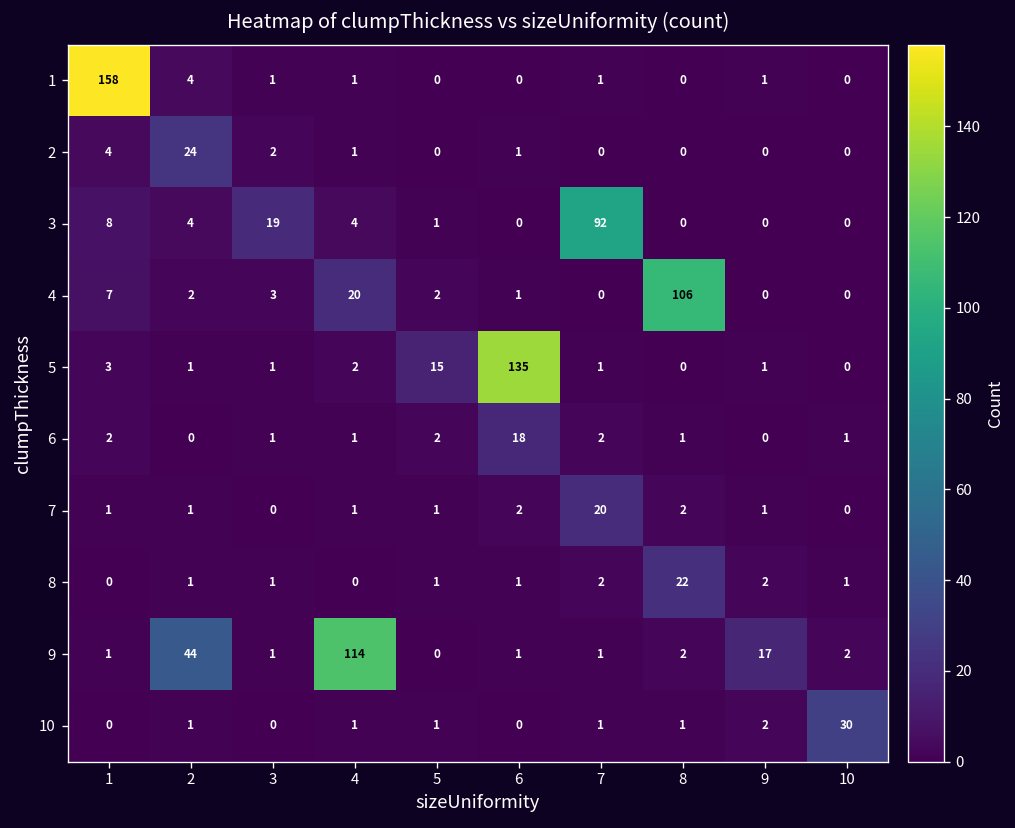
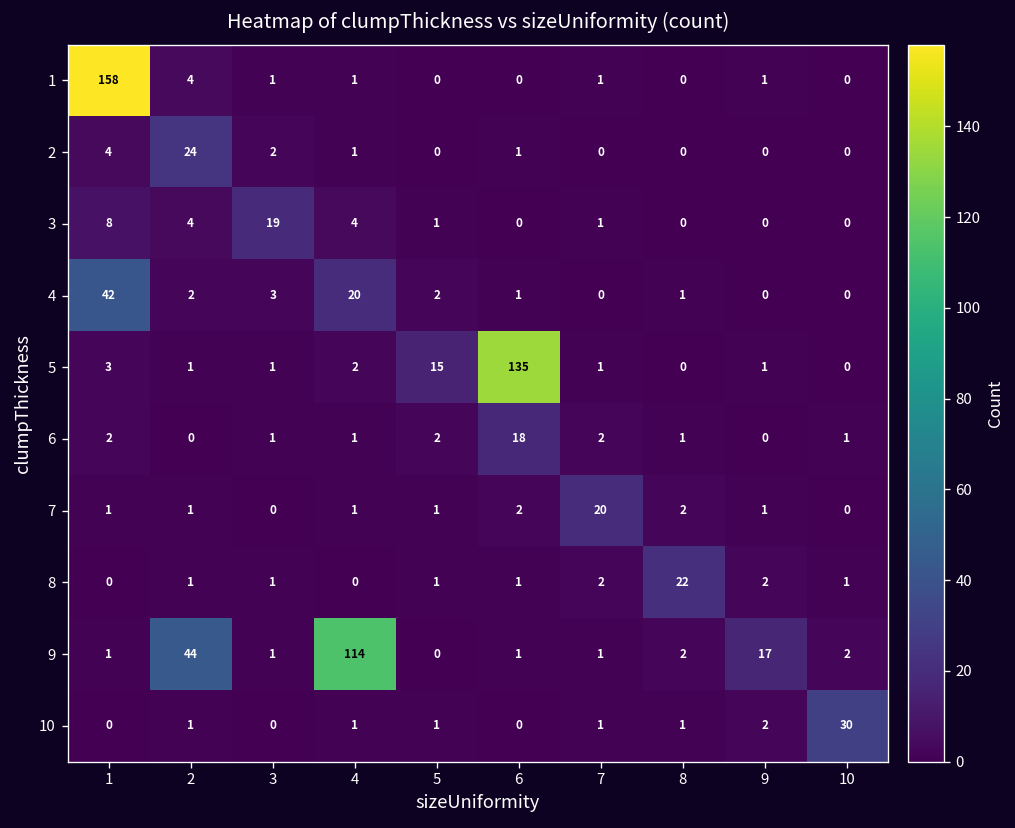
  {
    "1": {
      "1": 158,
      "2": 4,
      "3": 1,
      "4": 1,
      "5": 0,
      "6": 0,
      "7": 1,
      "8": 0,
      "9": 1,
      "10": 0
    },
    "2": {
      "1": 4,
      "2": 24,
      "3": 2,
      "4": 1,
      "5": 0,
      "6": 1,
      "7": 0,
      "8": 0,
      "9": 0,
      "10": 0
    },
    "3": {
      "1": 8,
      "2": 4,
      "3": 19,
      "4": 4,
      "5": 1,
      "6": 0,
-     "7": 92,
+     "7": 1,
      "8": 0,
      "9": 0,
      "10": 0
    },
    "4": {
-     "1": 7,
+     "1": 42,
      "2": 2,
      "3": 3,
      "4": 20,
      "5": 2,
      "6": 1,
      "7": 0,
-     "8": 106,
+     "8": 1,
      "9": 0,
      "10": 0
    },
    "5": {
      "1": 3,
      "2": 1,
      "3": 1,
      "4": 2,
      "5": 15,
      "6": 135,
      "7": 1,
      "8": 0,
      "9": 1,
      "10": 0
    },
    "6": {
      "1": 2,
      "2": 0,
      "3": 1,
      "4": 1,
      "5": 2,
      "6": 18,
      "7": 2,
      "8": 1,
      "9": 0,
      "10": 1
    },
    "7": {
      "1": 1,
      "2": 1,
      "3": 0,
      "4": 1,
      "5": 1,
      "6": 2,
      "7": 20,
      "8": 2,
      "9": 1,
      "10": 0
    },
    "8": {
      "1": 0,
      "2": 1,
      "3": 1,
      "4": 0,
      "5": 1,
      "6": 1,
      "7": 2,
      "8": 22,
      "9": 2,
      "10": 1
    },
    "9": {
      "1": 1,
      "2": 44,
      "3": 1,
      "4": 114,
      "5": 0,
      "6": 1,
      "7": 1,
      "8": 2,
      "9": 17,
      "10": 2
    },
    "10": {
      "1": 0,
      "2": 1,
      "3": 0,
      "4": 1,
      "5": 1,
      "6": 0,
      "7": 1,
      "8": 1,
      "9": 2,
      "10": 30
    }
  }
